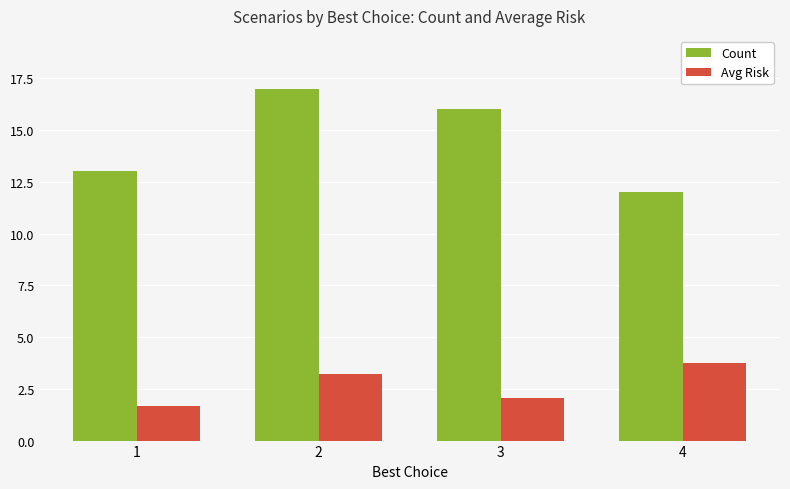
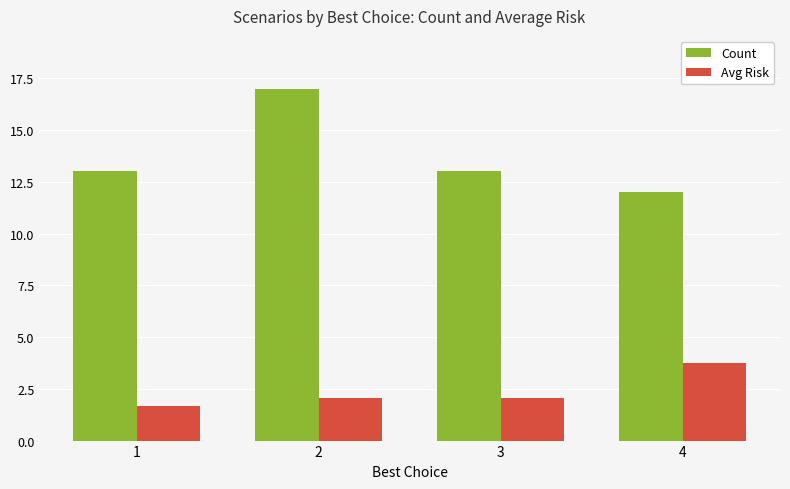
  {
    "Count": {
      "1": 13,
      "2": 17,
-     "3": 16,
+     "3": 13,
      "4": 12
    },
    "Avg Risk": {
      "1": 1.7,
-     "2": 3.2,
+     "2": 2.1,
      "3": 2.1,
      "4": 3.8
    }
  }
